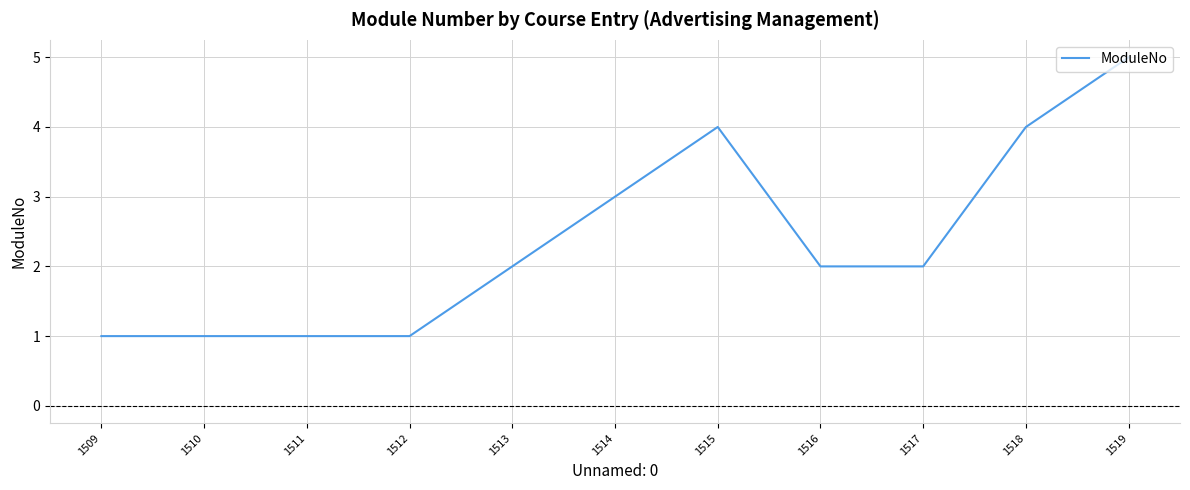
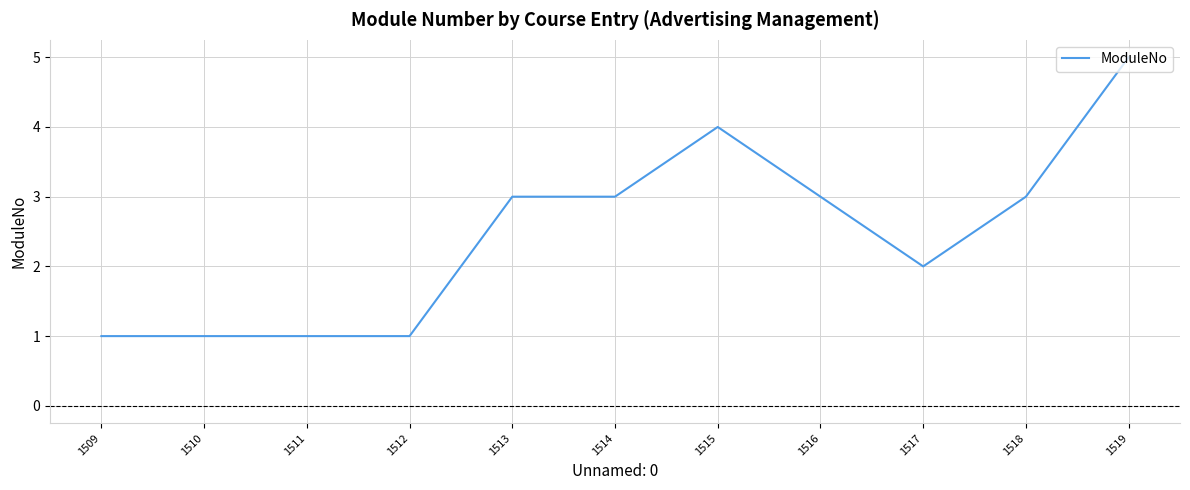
  {
    "1509": 1,
    "1510": 1,
    "1511": 1,
    "1512": 1,
-   "1513": 2,
+   "1513": 3,
    "1514": 3,
    "1515": 4,
-   "1516": 2,
+   "1516": 3,
    "1517": 2,
-   "1518": 4
+   "1518": 3
  }
